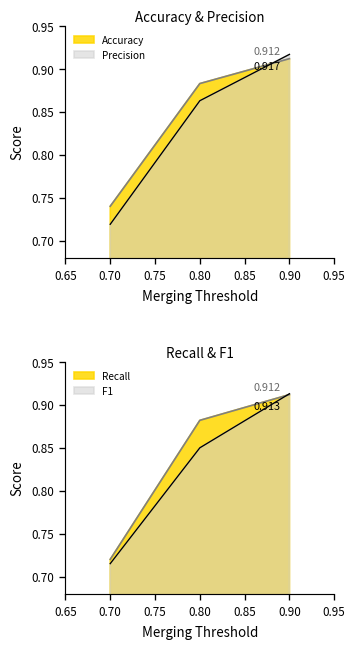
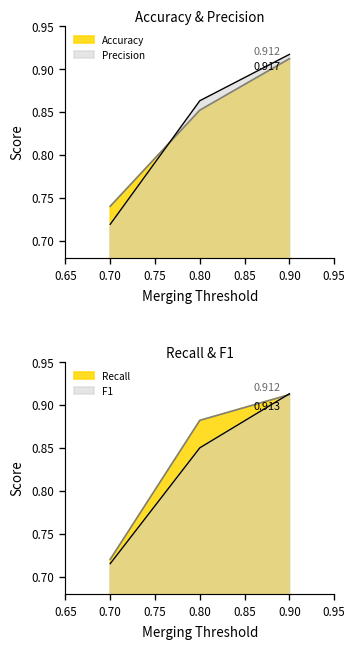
  {
    "Accuracy & Precision": {
      "Accuracy": {
        "0.70": 0.74,
-       "0.80": 0.88
+       "0.80": 0.85
      },
      "Precision": {
        "0.90": 0.917
      }
    },
    "Recall & F1": {
      "Recall": {
        "0.70": 0.72,
        "0.80": 0.88
      },
      "F1": {
        "0.70": 0.72,
        "0.80": 0.85
      }
    }
  }
